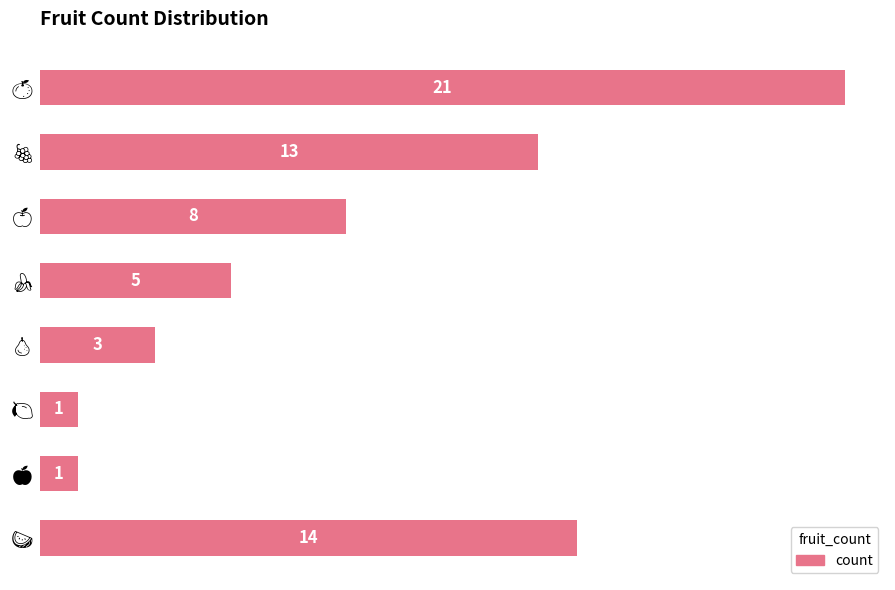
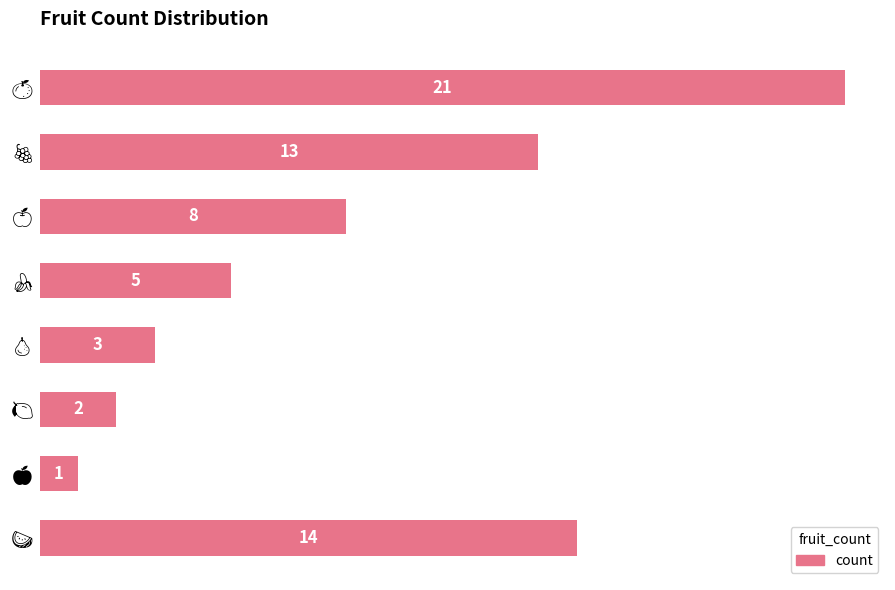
  {
    "🍊": 21,
    "🍇": 13,
    "🍏": 8,
    "🍌": 5,
    "🍐": 3,
-   "🍋": 1,
+   "🍋": 2,
    "🍎": 1,
    "🍉": 14
  }
